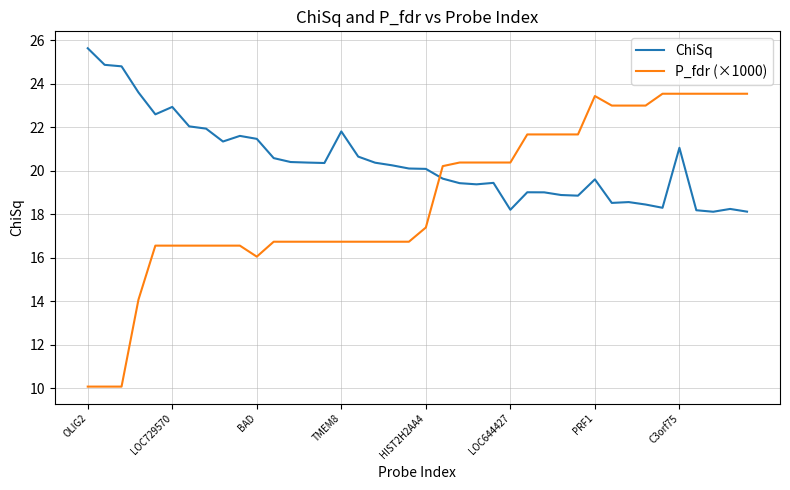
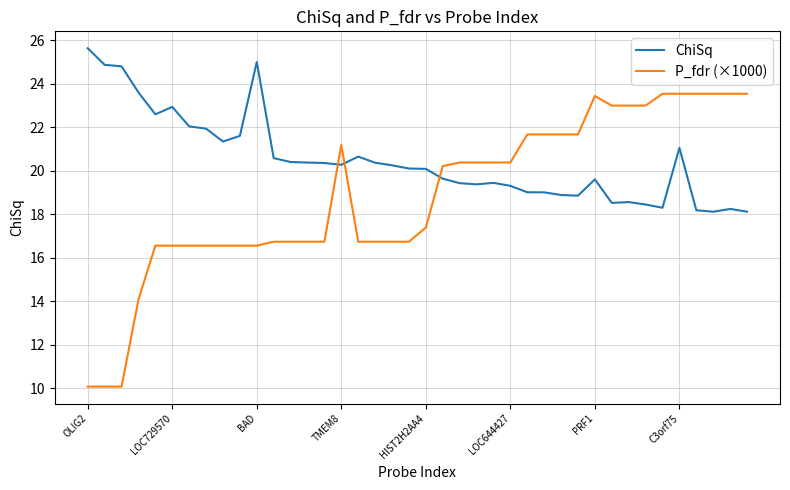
  {
    "ChiSq": {
      "OLIG2": 25.6,
      "LOC729570": 22.9,
-     "BAD": 21.5,
-     "TMEM8": 21.8,
+     "BAD": 25.0,
+     "TMEM8": 20.3,
      "HIST2H2AA4": 20.1,
-     "LOC644427": 18.2,
+     "LOC644427": 19.3,
      "PRF1": 19.6,
      "C3orf75": 21.0
    },
    "P_fdr (×1000)": {
      "OLIG2": 10.1,
      "LOC729570": 16.6,
-     "BAD": 16.0,
-     "TMEM8": 16.7,
+     "BAD": 16.6,
+     "TMEM8": 21.2,
      "HIST2H2AA4": 17.4,
      "LOC644427": 20.4,
      "PRF1": 23.4,
      "C3orf75": 23.5
    }
  }
